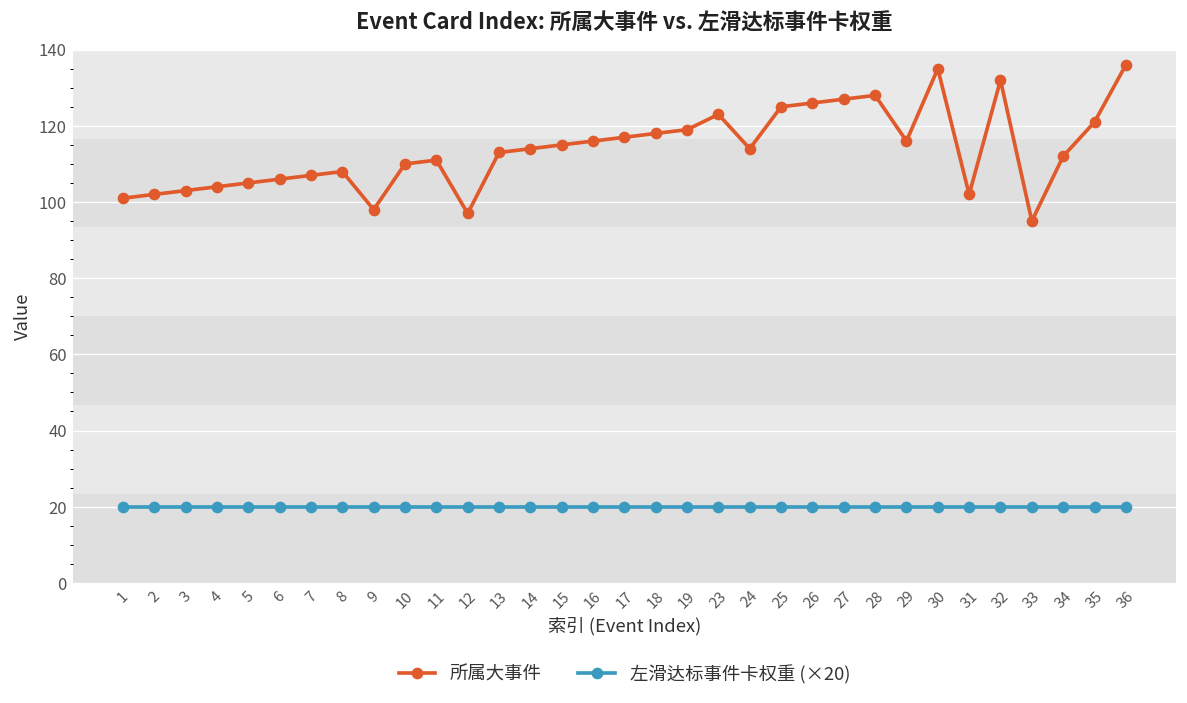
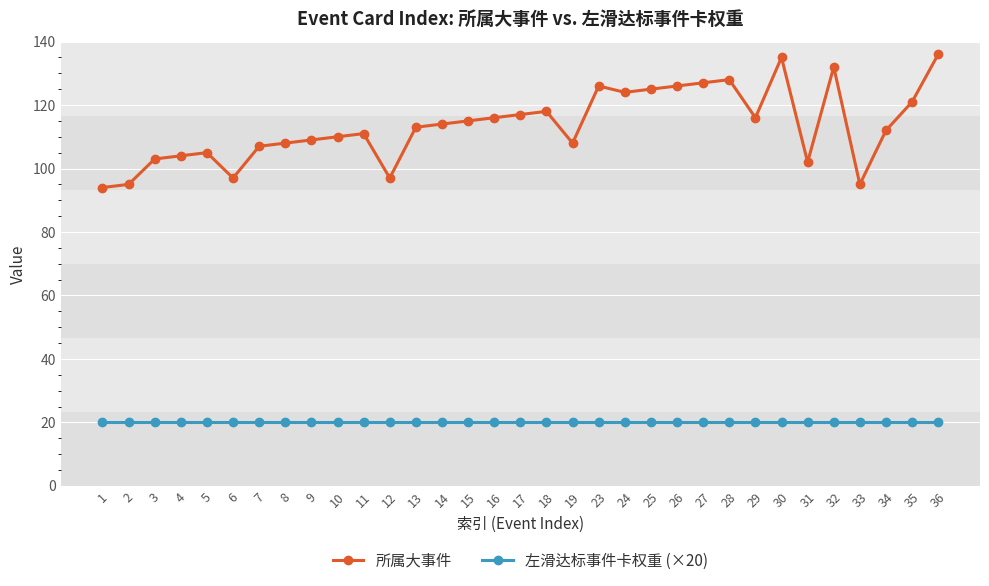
  {
    "所属大事件": {
-     "1": 101,
-     "2": 102,
+     "1": 94,
+     "2": 95,
      "3": 103,
      "4": 104,
      "5": 105,
-     "6": 106,
+     "6": 97,
      "7": 107,
      "8": 108,
-     "9": 98,
+     "9": 109,
      "10": 110,
      "11": 111,
      "12": 97,
      "13": 113,
      "14": 114,
      "15": 115,
      "16": 116,
      "17": 117,
      "18": 118,
-     "19": 119,
-     "23": 123,
-     "24": 114,
+     "19": 108,
+     "23": 126,
+     "24": 124,
      "25": 125,
      "26": 126,
      "27": 127,
      "28": 128,
      "29": 116,
      "30": 135,
      "31": 102,
      "32": 132,
      "33": 95,
      "34": 112,
      "35": 121,
      "36": 136
    },
    "左滑达标事件卡权重 (×20)": {
      "1": 20,
      "2": 20,
      "3": 20,
      "4": 20,
      "5": 20,
      "6": 20,
      "7": 20,
      "8": 20,
      "9": 20,
      "10": 20,
      "11": 20,
      "12": 20,
      "13": 20,
      "14": 20,
      "15": 20,
      "16": 20,
      "17": 20,
      "18": 20,
      "19": 20,
      "23": 20,
      "24": 20,
      "25": 20,
      "26": 20,
      "27": 20,
      "28": 20,
      "29": 20,
      "30": 20,
      "31": 20,
      "32": 20,
      "33": 20,
      "34": 20,
      "35": 20,
      "36": 20
    }
  }
